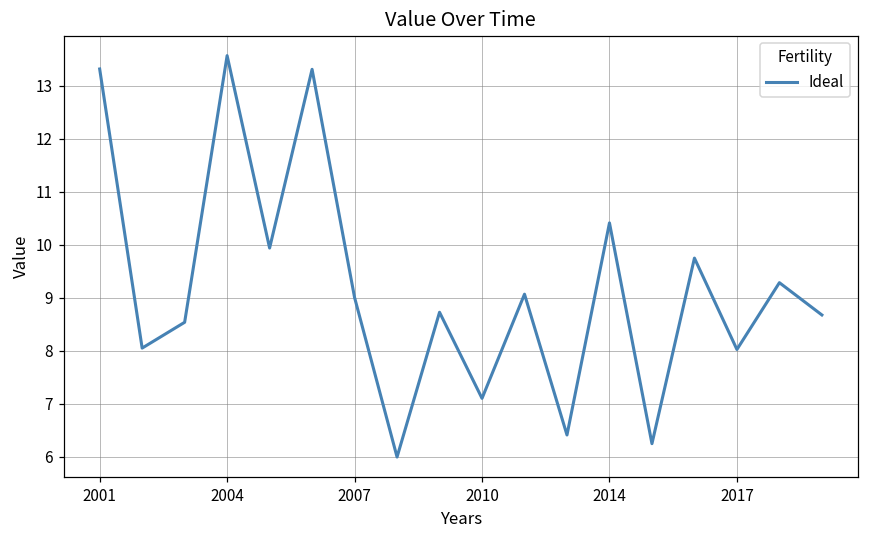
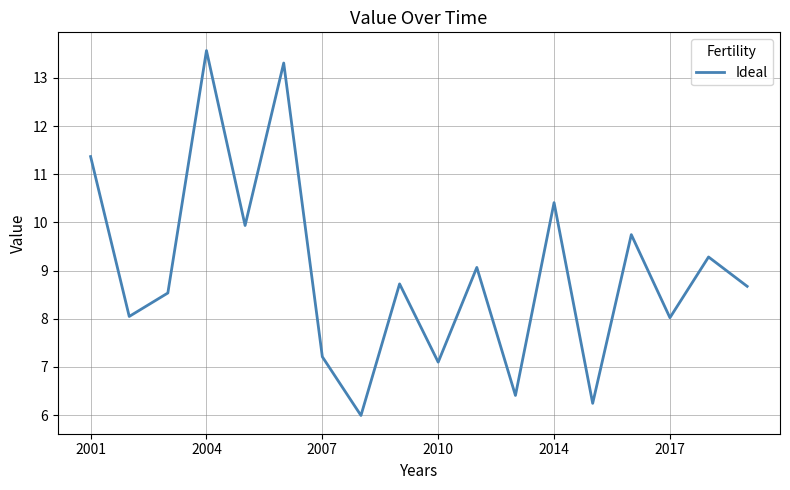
  {
-   "2001": 13.3,
+   "2001": 11.4,
    "2004": 13.6,
-   "2007": 9.0,
+   "2007": 7.2,
    "2010": 7.1,
    "2014": 10.4,
    "2017": 8.0
  }
